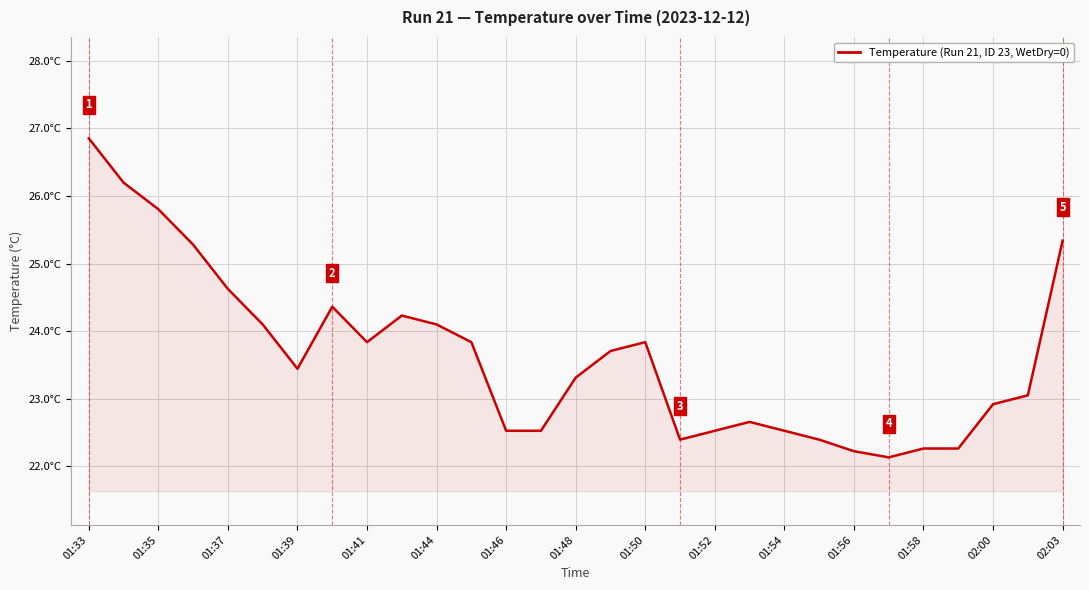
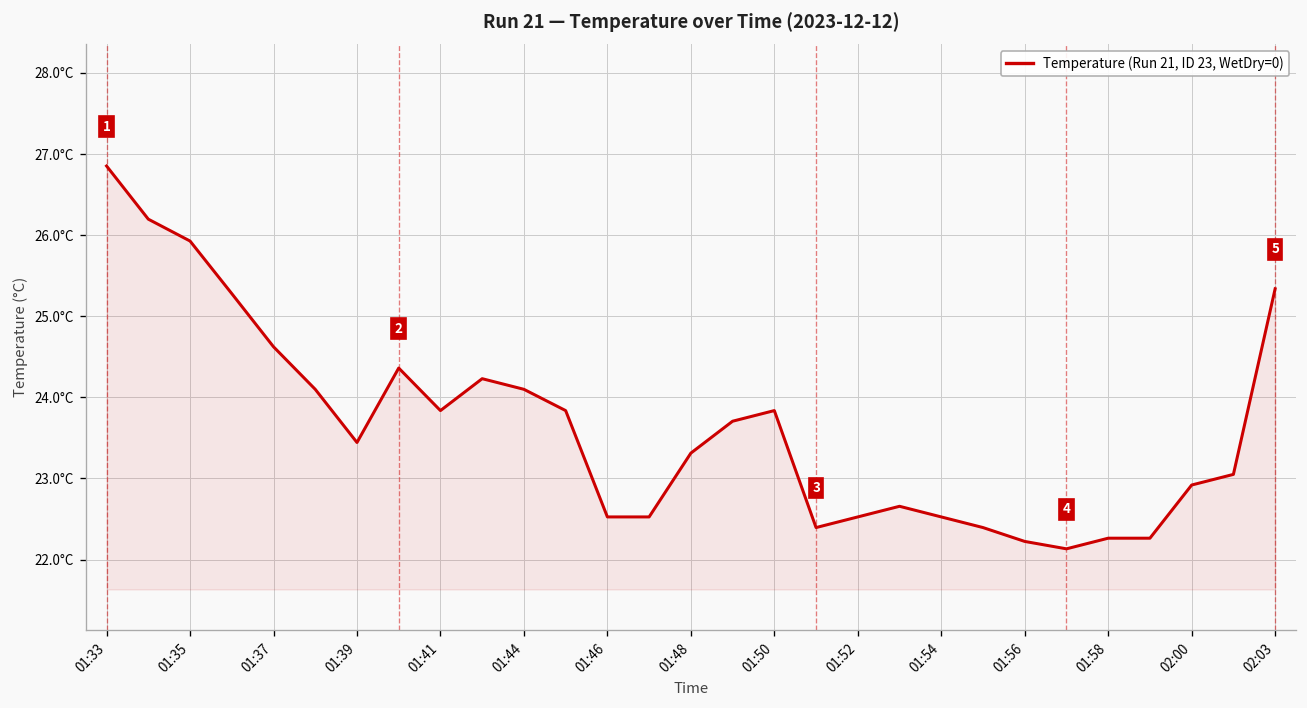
  {
    "01:33": "26.9°C",
-   "01:35": "25.8°C",
+   "01:35": "25.9°C",
    "01:37": "24.6°C",
    "01:39": "23.4°C",
    "01:41": "23.8°C",
    "01:44": "24.1°C",
    "01:46": "22.5°C",
    "01:48": "23.3°C",
    "01:50": "23.8°C",
    "01:52": "22.5°C",
    "01:54": "22.5°C",
    "01:56": "22.2°C",
    "01:58": "22.3°C",
    "02:00": "22.9°C",
    "02:03": "25.3°C"
  }
